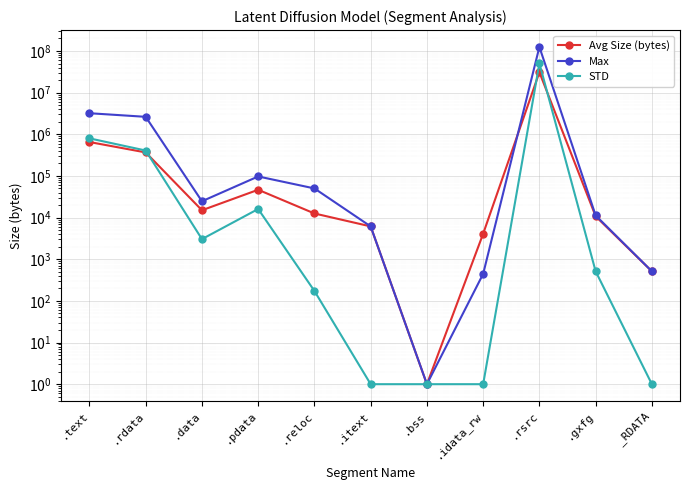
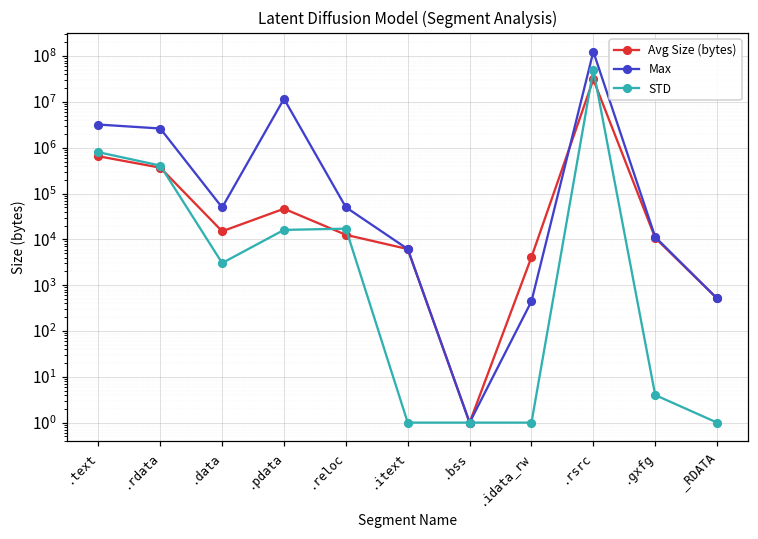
  {
    "Avg Size (bytes)": {
      ".text": 700000,
      ".data": 15000,
      ".pdata": 50000,
      ".reloc": 13000,
      ".idata_rw": 4000,
      ".rsrc": 30000000
    },
    "Max": {
      ".text": 3000000,
      ".rdata": 3000000,
-     ".data": 20000,
-     ".pdata": 100000,
+     ".data": 50000,
+     ".pdata": 12000000,
      ".reloc": 50000,
      ".idata_rw": 400,
      ".rsrc": 130000000
    },
    "STD": {
      ".text": 800000,
      ".data": 3000,
      ".pdata": 16000,
-     ".reloc": 170,
+     ".reloc": 17000,
      ".itext": 1,
      ".idata_rw": 1,
      ".rsrc": 50000000,
-     ".gxfg": 500,
+     ".gxfg": 4,
      "_RDATA": 1
    }
  }
